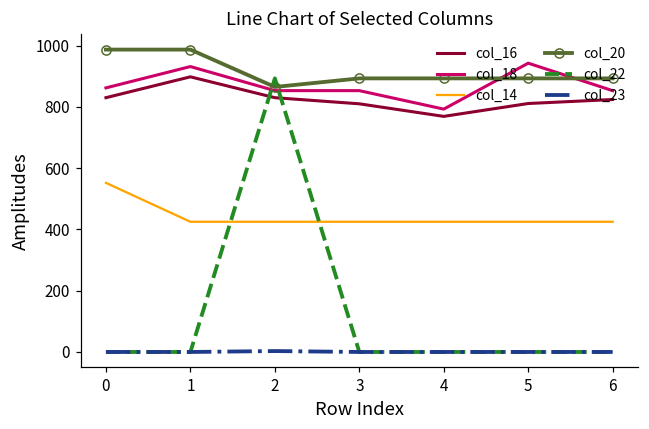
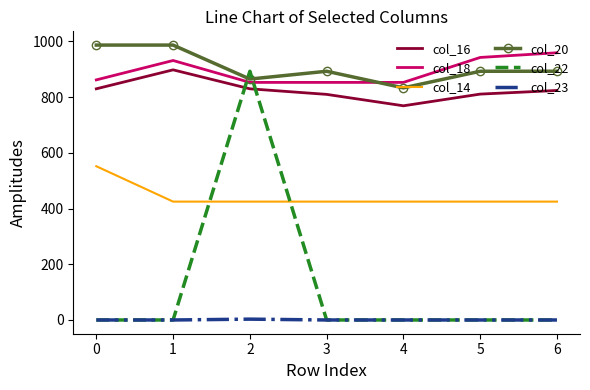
  {
    "col_16": {
      "0": 830,
      "1": 900,
      "2": 830,
      "3": 810,
      "4": 770,
      "5": 810,
      "6": 820
    },
    "col_18": {
      "0": 860,
      "1": 930,
      "2": 850,
      "3": 850,
-     "4": 790,
+     "4": 850,
      "5": 940,
-     "6": 850
+     "6": 960
    },
    "col_14": {
      "0": 550,
      "1": 430,
      "2": 430,
      "3": 430,
      "4": 430,
      "5": 430,
      "6": 430
    },
    "col_20": {
      "0": 990,
      "1": 990,
      "2": 870,
      "3": 890,
-     "4": 890,
+     "4": 830,
      "5": 890,
      "6": 890
    },
    "col_22": {
      "2": 890
    },
    "col_23": {
      "2": 0
    }
  }
